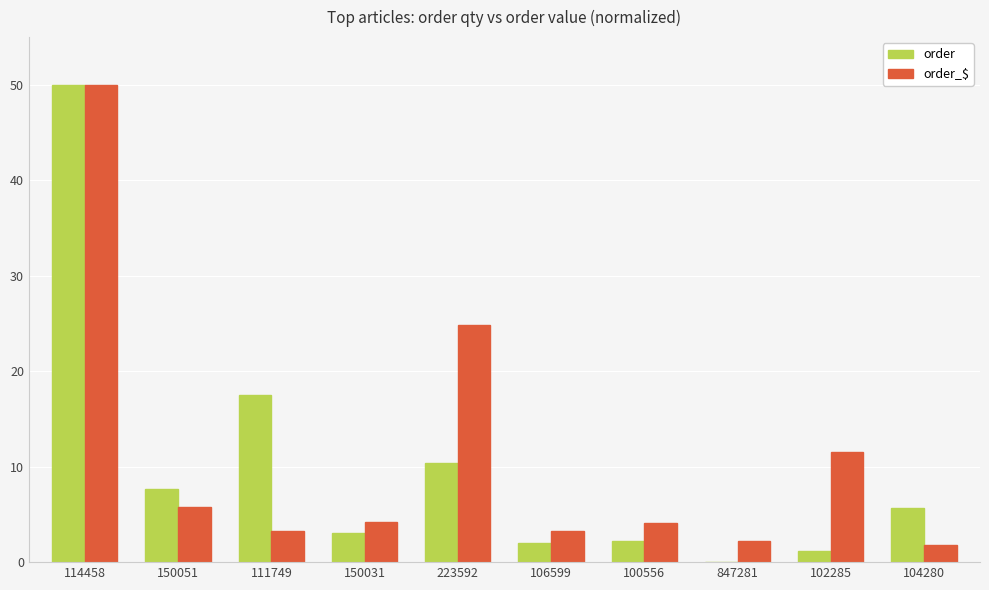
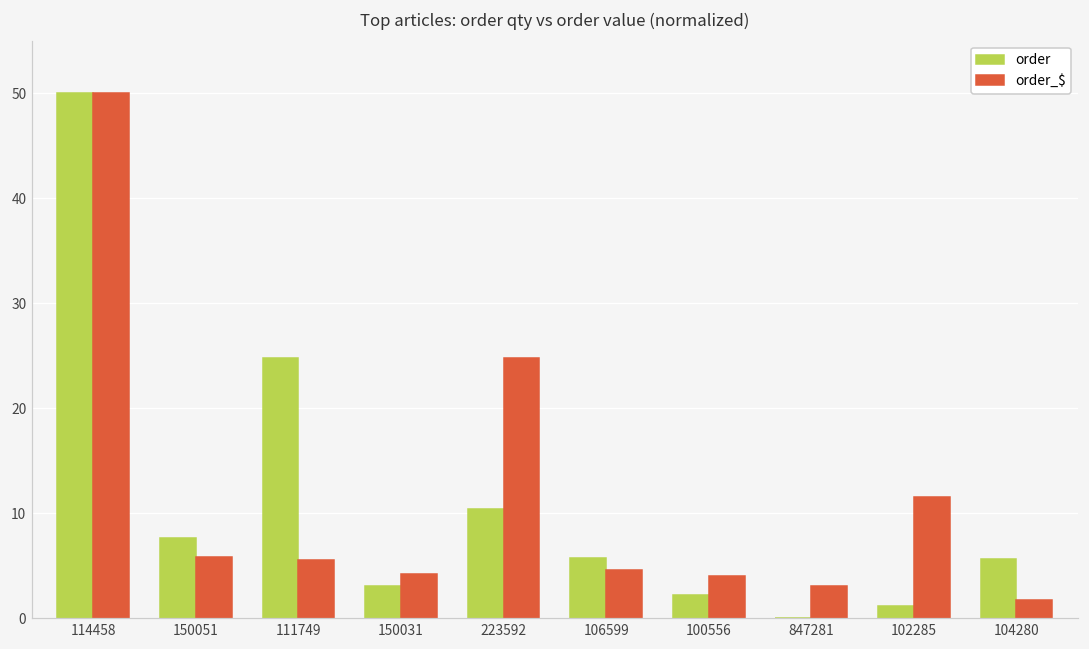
  {
    "order": {
      "114458": 50,
      "150051": 8,
-     "111749": 18,
+     "111749": 25,
      "150031": 3,
      "223592": 10,
-     "106599": 2,
+     "106599": 6,
      "100556": 2,
      "102285": 1,
      "104280": 6
    },
    "order_$": {
      "114458": 50,
      "150051": 6,
-     "111749": 3,
+     "111749": 6,
      "150031": 4,
      "223592": 25,
-     "106599": 3,
+     "106599": 5,
      "100556": 4,
-     "847281": 2,
+     "847281": 3,
      "102285": 12,
      "104280": 2
    }
  }
